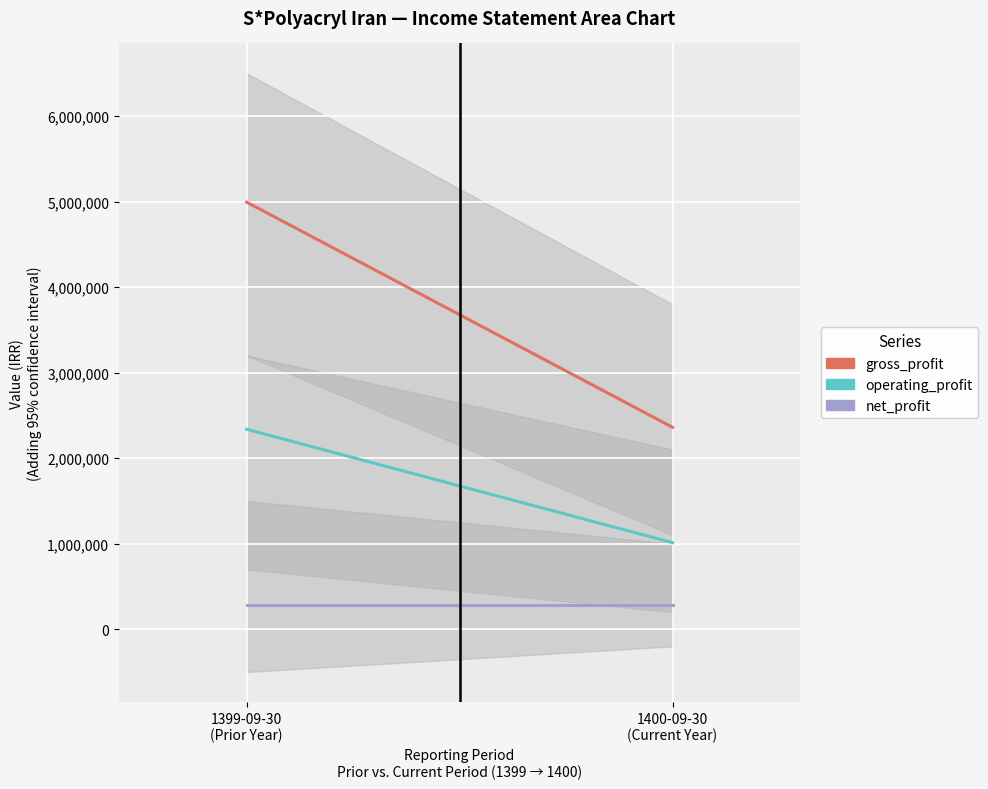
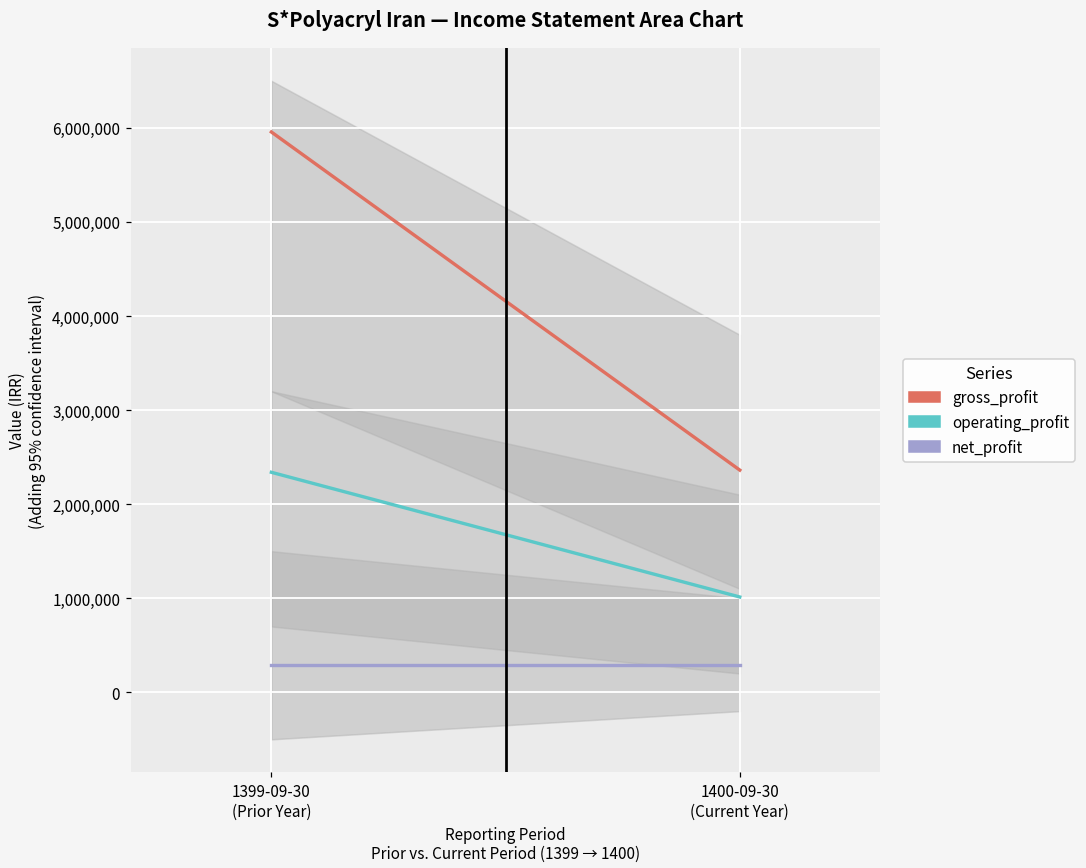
  {
    "gross_profit": {
-     "1399-09-30 (Prior Year)": "5,000,000",
+     "1399-09-30 (Prior Year)": "6,000,000",
      "1400-09-30 (Current Year)": "2,400,000"
    },
    "operating_profit": {
      "1399-09-30 (Prior Year)": "2,300,000"
    }
  }
